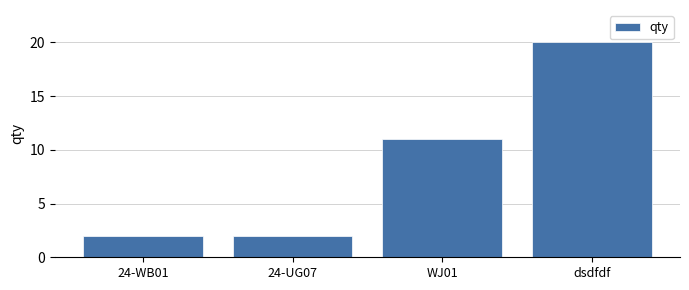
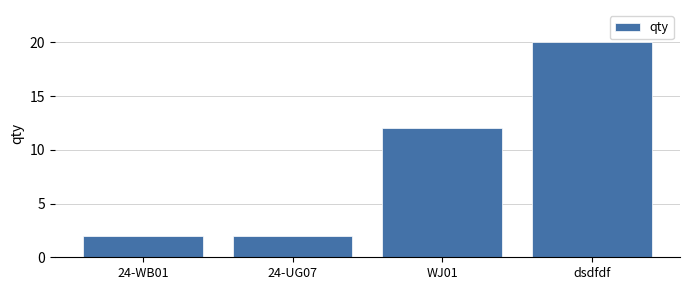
  {
    "24-WB01": 2,
    "24-UG07": 2,
-   "WJ01": 11,
+   "WJ01": 12,
    "dsdfdf": 20
  }
